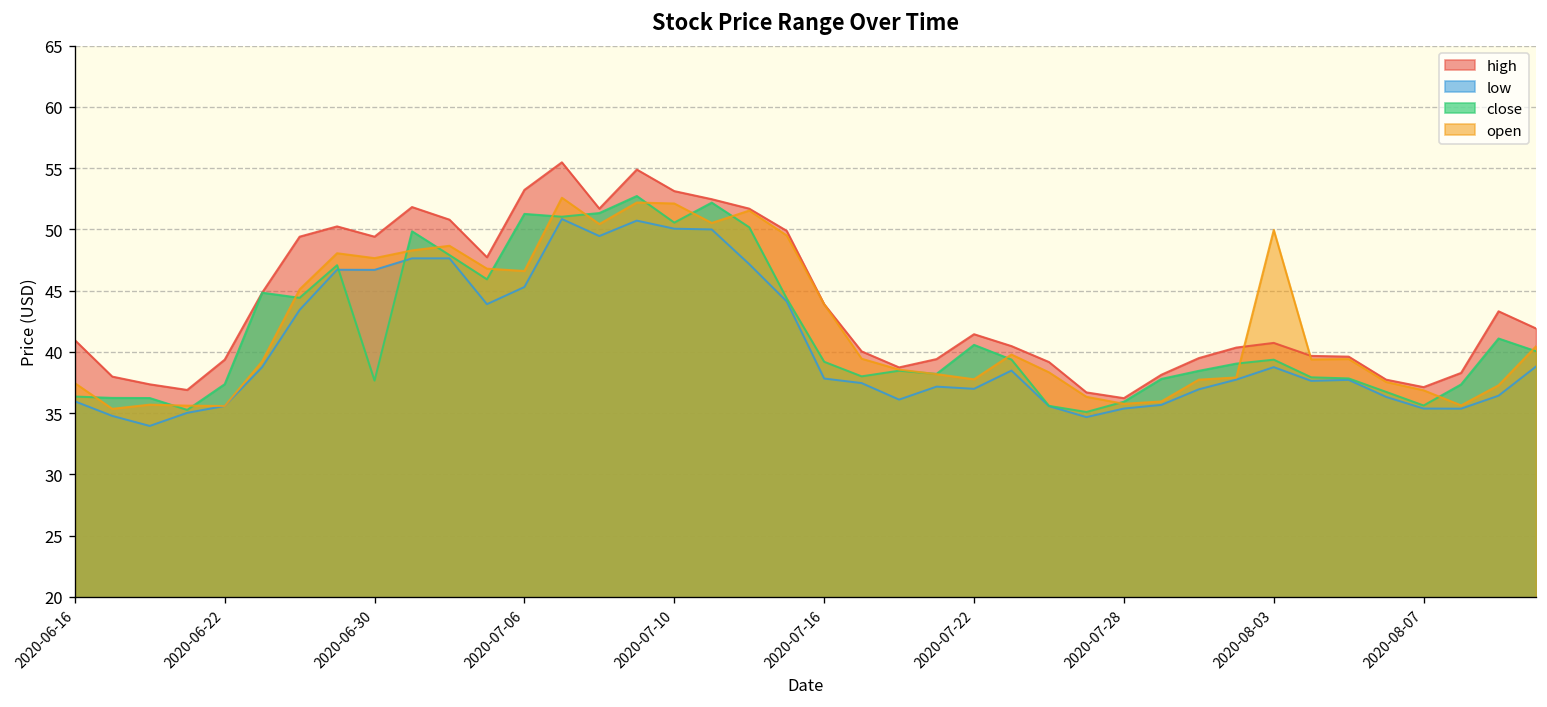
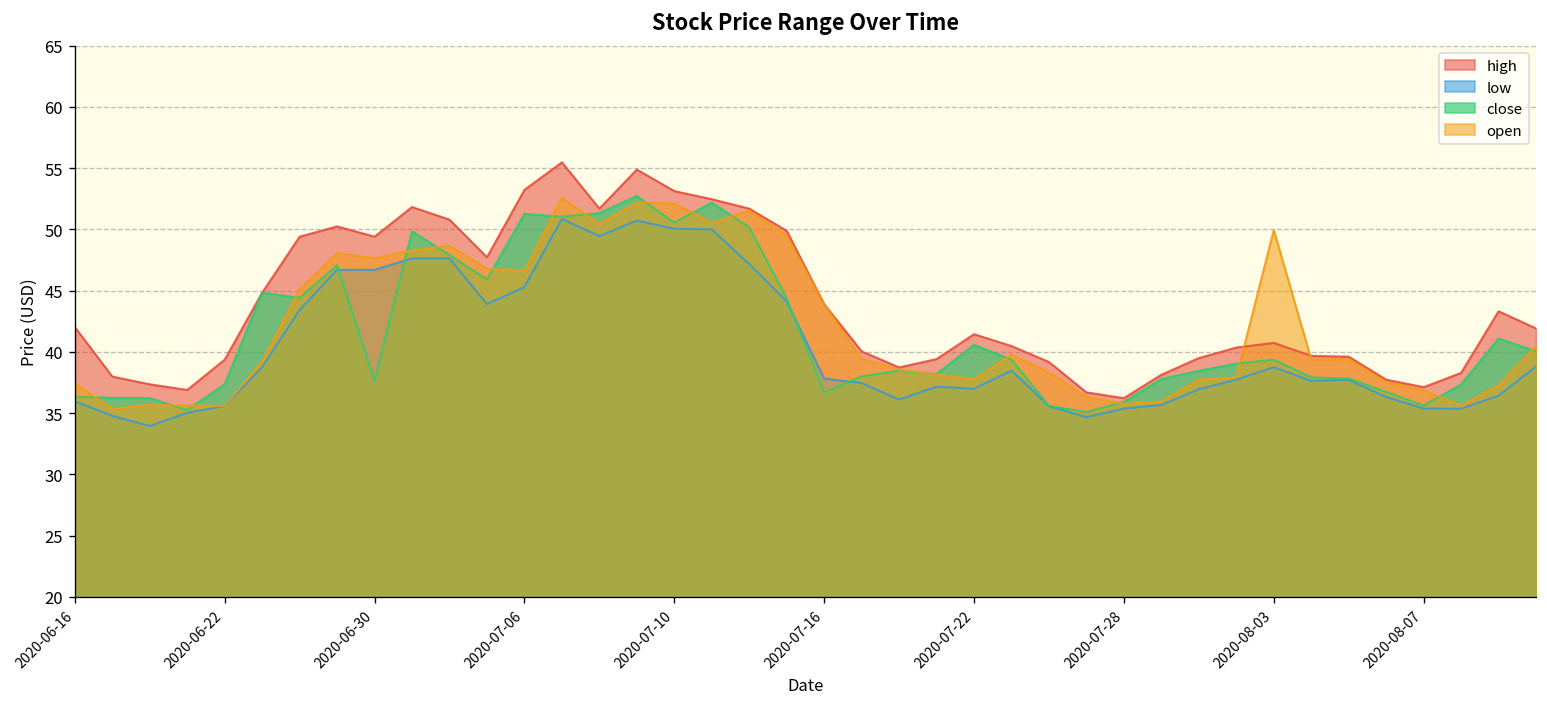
  {
    "high": {
-     "2020-06-16": 41.0,
+     "2020-06-16": 42.0,
      "2020-06-22": 39.4,
      "2020-06-30": 49.4,
      "2020-07-06": 53.2,
      "2020-07-10": 53.1,
      "2020-07-22": 41.5,
      "2020-07-28": 36.2,
      "2020-08-03": 40.7,
      "2020-08-07": 37.1
    },
    "low": {
      "2020-06-16": 36.0,
      "2020-06-30": 46.7,
      "2020-07-06": 45.3,
      "2020-07-10": 50.1,
      "2020-07-16": 37.8,
      "2020-07-22": 37.0,
      "2020-07-28": 35.4,
      "2020-08-03": 38.8,
      "2020-08-07": 35.4
    },
    "close": {
      "2020-06-16": 36.4,
      "2020-06-22": 37.4,
      "2020-06-30": 37.7,
      "2020-07-06": 51.3,
      "2020-07-10": 50.6,
-     "2020-07-16": 39.2,
+     "2020-07-16": 36.7,
      "2020-07-22": 40.6,
      "2020-08-03": 39.4,
      "2020-08-07": 35.6
    },
    "open": {
      "2020-06-16": 37.5,
      "2020-06-30": 47.7,
      "2020-07-06": 46.6,
      "2020-07-10": 52.1,
      "2020-07-22": 37.8,
      "2020-08-03": 50.0,
      "2020-08-07": 36.9
    }
  }
